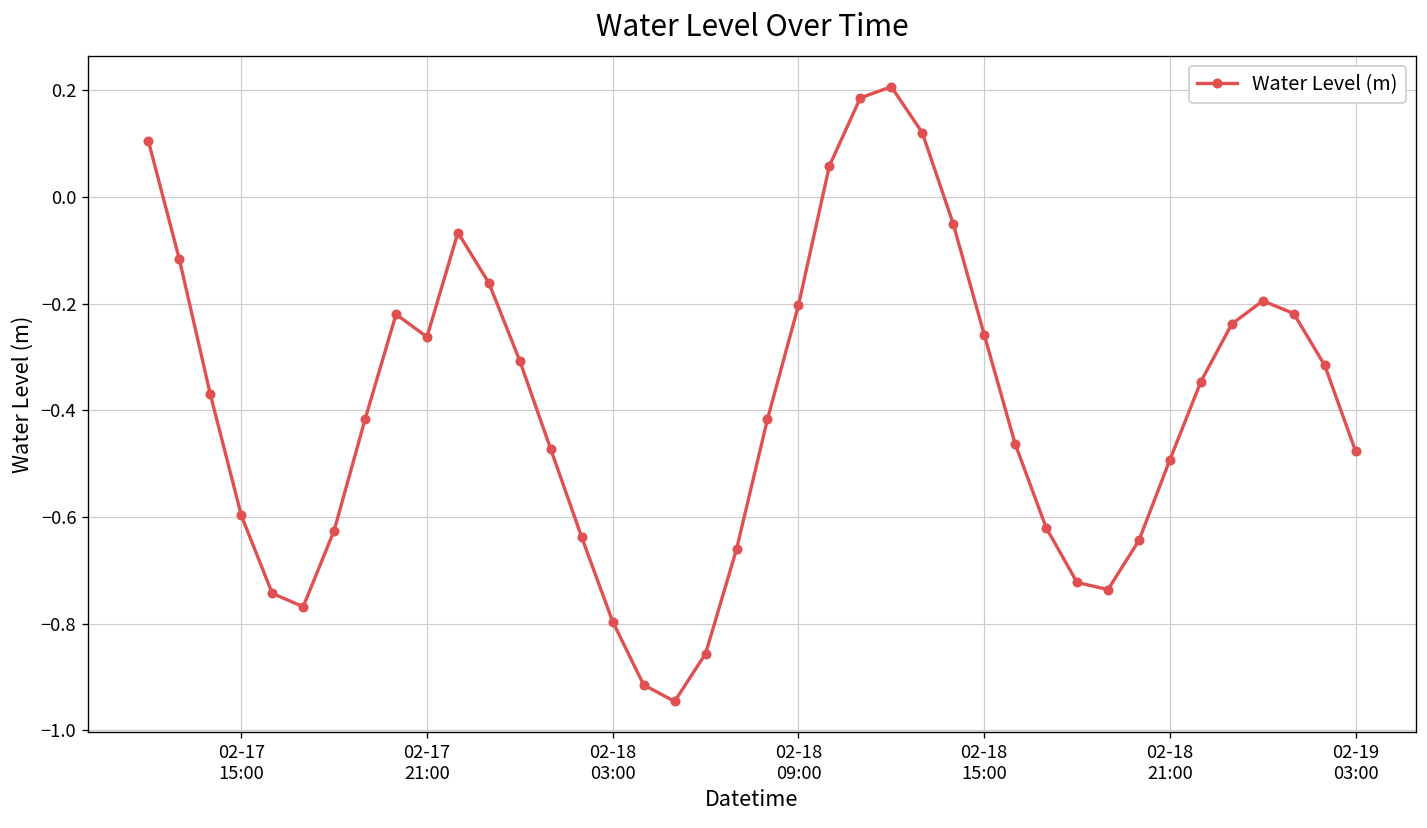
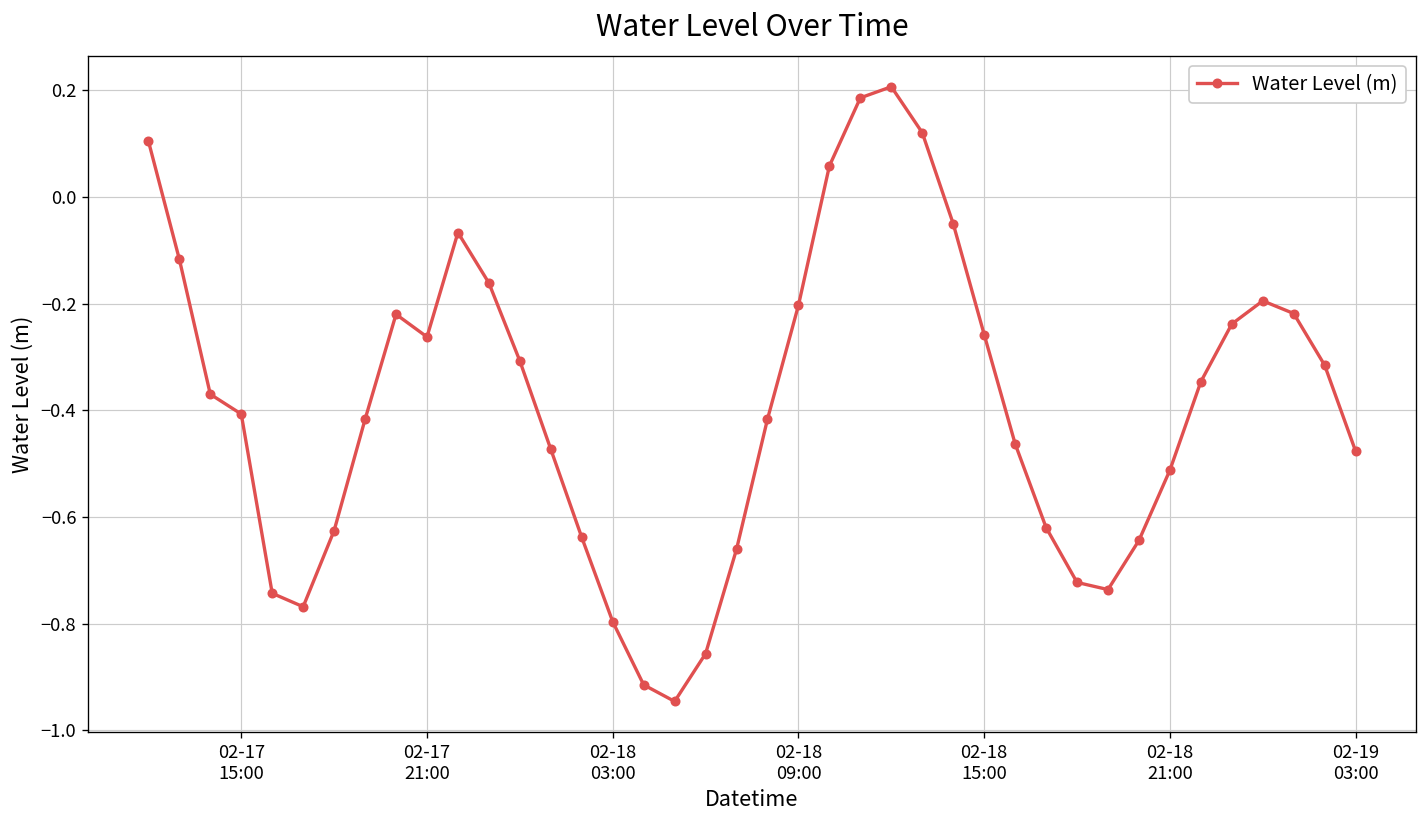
  {
-   "02-17 15:00": -0.60,
+   "02-17 15:00": -0.41,
    "02-17 21:00": -0.26,
    "02-18 03:00": -0.80,
    "02-18 09:00": -0.20,
    "02-18 15:00": -0.26,
-   "02-18 21:00": -0.49,
+   "02-18 21:00": -0.51,
    "02-19 03:00": -0.48
  }
